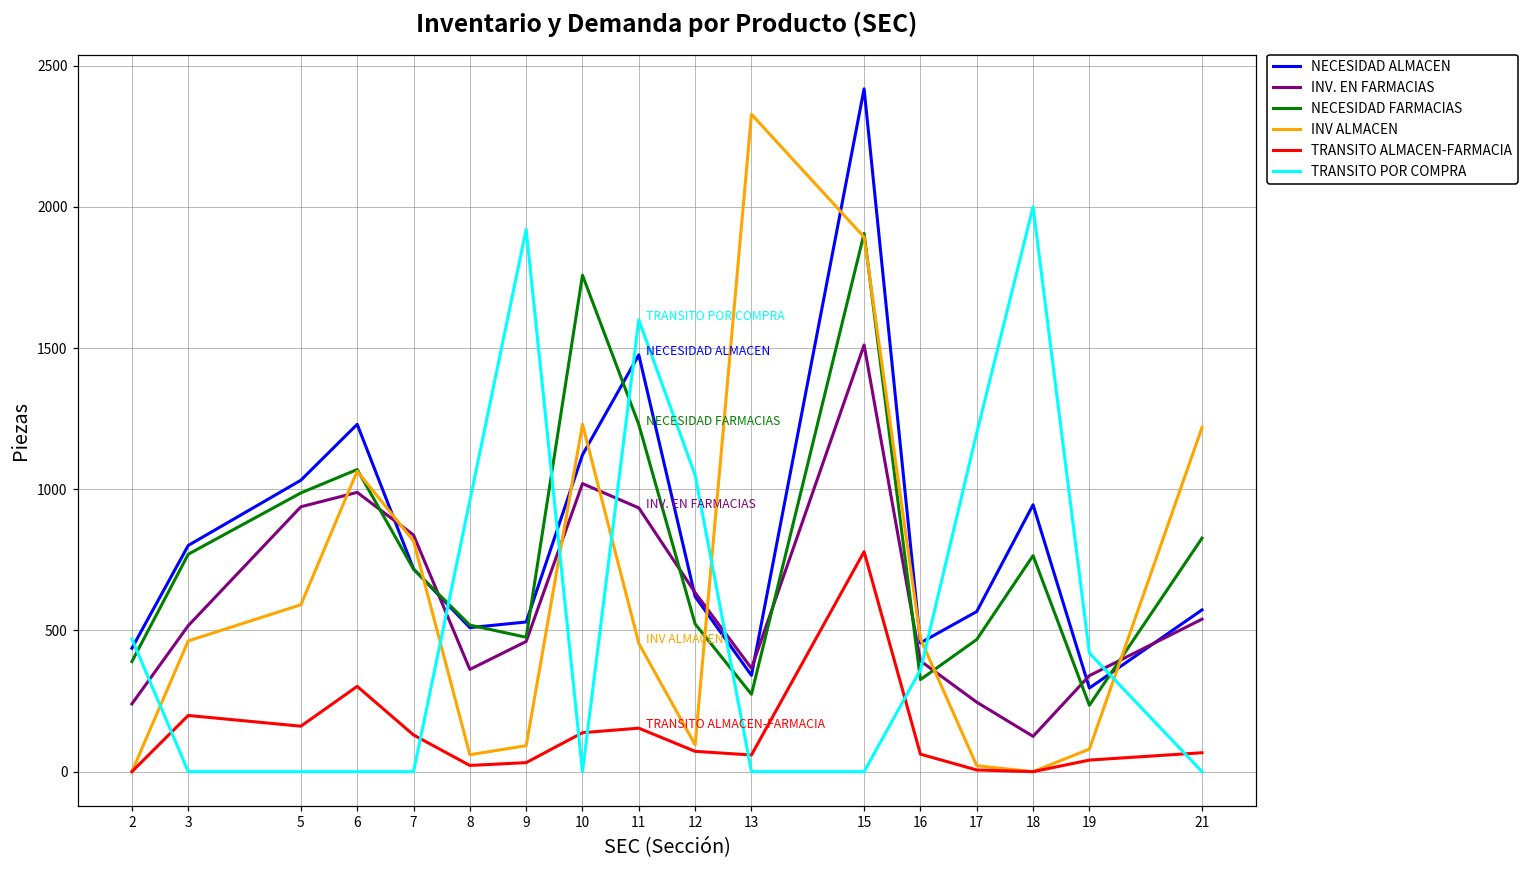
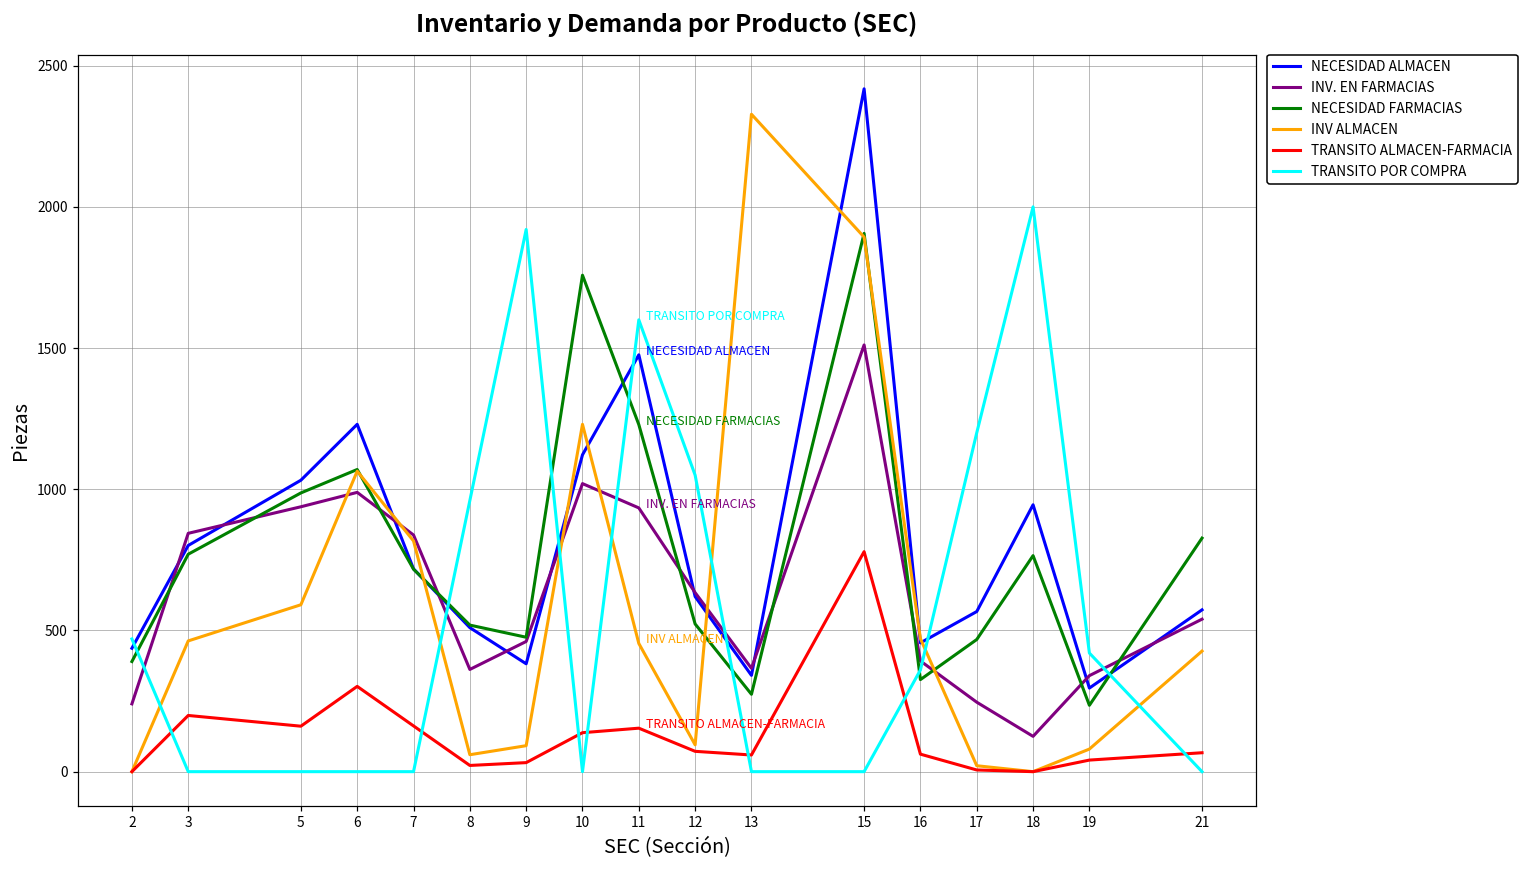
  {
    "NECESIDAD ALMACEN": {
      "2": 440,
      "3": 800,
      "5": 1030,
      "6": 1230,
-     "9": 530,
+     "9": 380,
      "10": 1120,
      "11": 1480,
      "12": 620,
      "13": 340,
      "15": 2420,
      "16": 460,
      "17": 570,
      "18": 950,
      "19": 300,
      "21": 570
    },
    "INV. EN FARMACIAS": {
      "2": 240,
-     "3": 520,
+     "3": 840,
      "5": 940,
      "6": 990,
      "7": 840,
      "8": 360,
      "9": 460,
      "10": 1020,
      "11": 930,
      "12": 630,
      "13": 370,
      "15": 1510,
      "16": 390,
      "17": 250,
      "18": 130,
      "19": 340,
      "21": 540
    },
    "NECESIDAD FARMACIAS": {
      "2": 390,
      "3": 770,
      "5": 990,
      "9": 480,
      "10": 1760,
      "11": 1230,
      "12": 520,
      "13": 270,
      "15": 1910,
      "16": 330,
      "17": 470,
      "18": 770,
      "19": 240,
      "21": 830
    },
    "INV ALMACEN": {
      "3": 460,
      "5": 590,
      "7": 820,
      "8": 60,
      "9": 90,
      "10": 1230,
      "11": 450,
      "12": 100,
      "13": 2330,
      "15": 1890,
      "16": 470,
      "17": 20,
      "19": 80,
-     "21": 1220
+     "21": 430
    },
    "TRANSITO ALMACEN-FARMACIA": {
      "3": 200,
      "5": 160,
      "6": 300,
-     "7": 130,
+     "7": 160,
      "8": 20,
      "9": 30,
      "10": 140,
      "11": 150,
      "12": 70,
      "13": 60,
      "15": 780,
      "16": 60,
      "17": 10,
      "19": 40,
      "21": 70
    },
    "TRANSITO POR COMPRA": {
      "2": 470,
      "3": 0,
      "5": 0,
      "6": 0,
      "7": 0,
      "8": 960,
      "9": 1920,
      "10": 0,
      "11": 1600,
      "12": 1050,
      "13": 0,
      "15": 0,
      "16": 360,
      "17": 1200,
      "18": 2000,
      "19": 420,
      "21": 0
    }
  }
